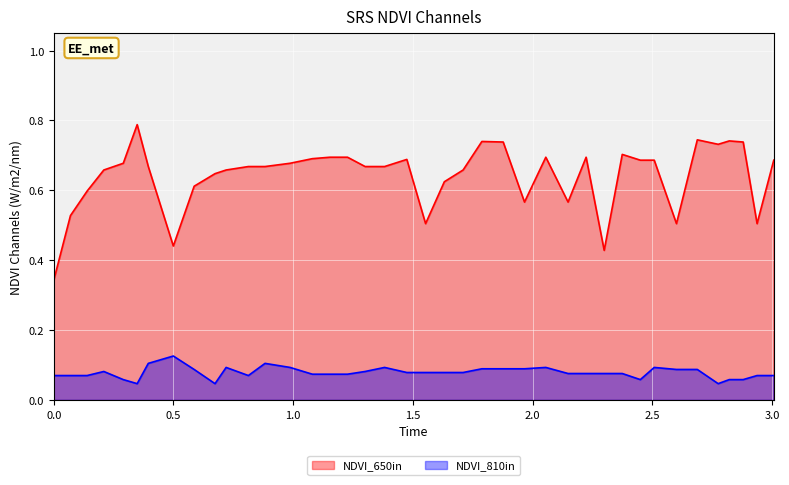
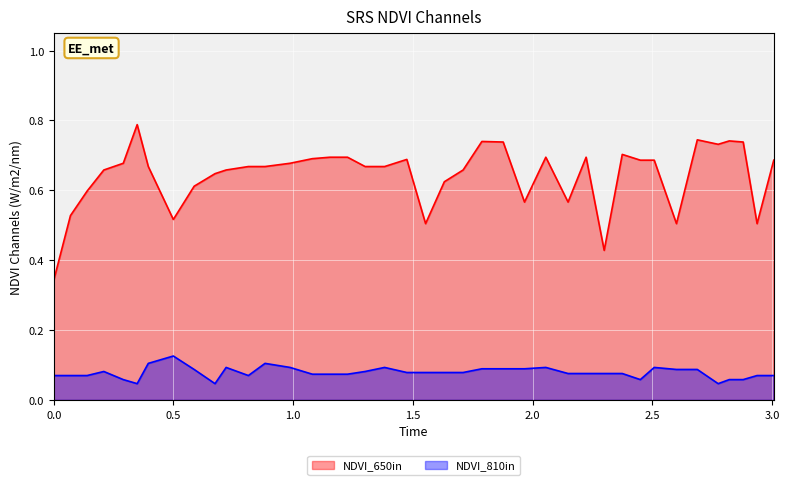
  {
    "NDVI_650in": {
      "0.0": 0.34,
-     "0.5": 0.44
+     "0.5": 0.52
    },
    "NDVI_810in": {
      "0.0": 0.07,
      "0.5": 0.13
    }
  }
